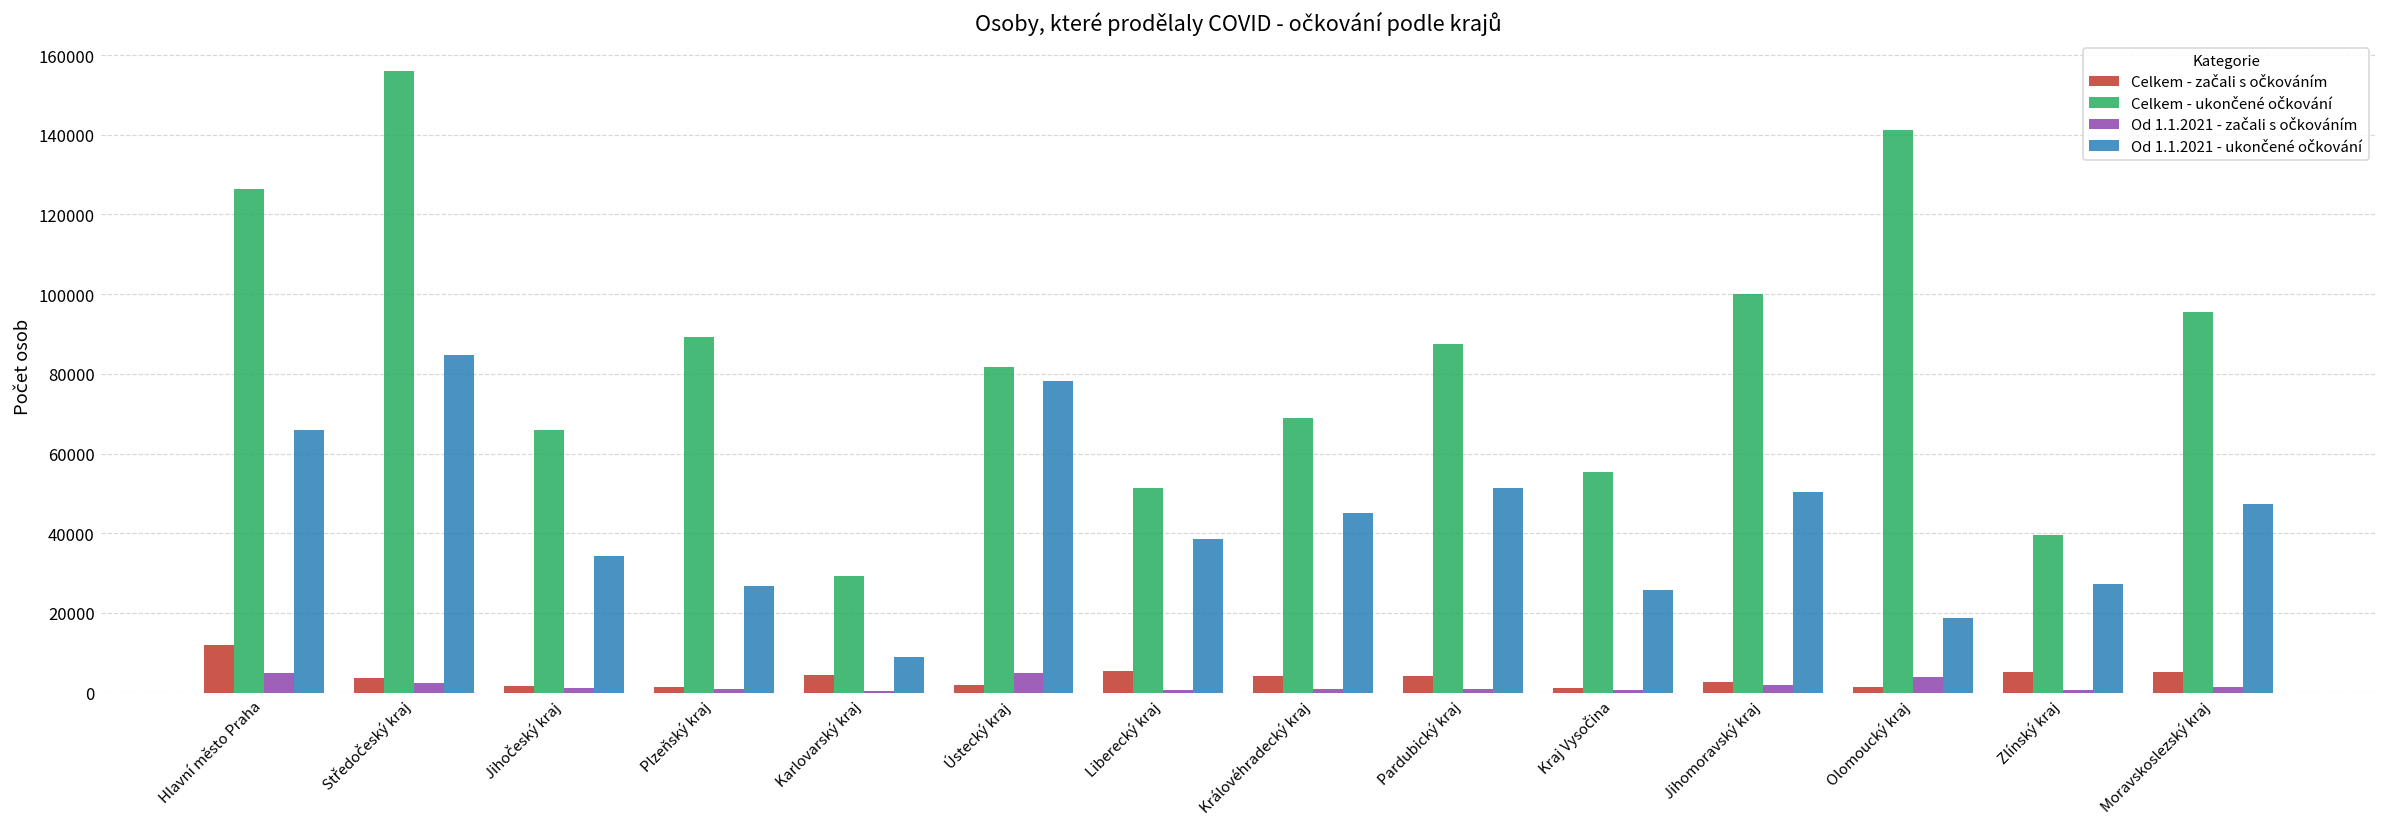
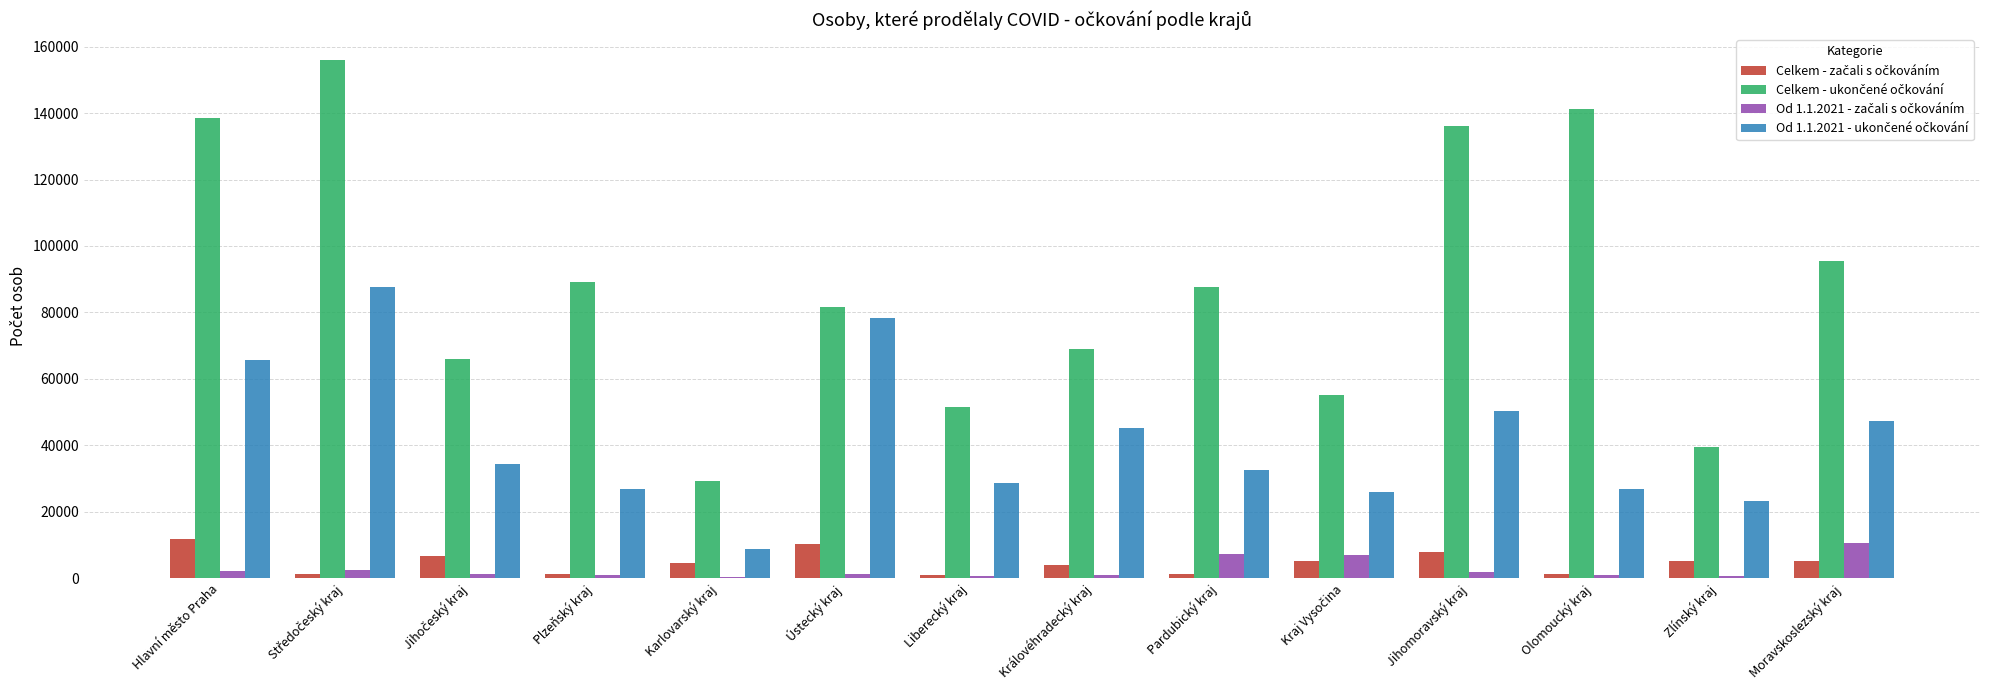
  {
    "Celkem - začali s očkováním": {
      "Hlavní město Praha": 12000,
-     "Středočeský kraj": 4000,
-     "Jihočeský kraj": 2000,
+     "Středočeský kraj": 1000,
+     "Jihočeský kraj": 7000,
      "Plzeňský kraj": 1000,
      "Karlovarský kraj": 4000,
-     "Ústecký kraj": 2000,
-     "Liberecký kraj": 5000,
+     "Ústecký kraj": 10000,
+     "Liberecký kraj": 1000,
      "Královéhradecký kraj": 4000,
-     "Pardubický kraj": 4000,
-     "Kraj Vysočina": 1000,
-     "Jihomoravský kraj": 3000,
+     "Pardubický kraj": 1000,
+     "Kraj Vysočina": 5000,
+     "Jihomoravský kraj": 8000,
      "Olomoucký kraj": 1000,
      "Zlínský kraj": 5000,
      "Moravskoslezský kraj": 5000
    },
    "Celkem - ukončené očkování": {
-     "Hlavní město Praha": 127000,
+     "Hlavní město Praha": 139000,
      "Středočeský kraj": 156000,
      "Jihočeský kraj": 66000,
      "Plzeňský kraj": 89000,
      "Karlovarský kraj": 29000,
      "Ústecký kraj": 82000,
      "Liberecký kraj": 51000,
      "Královéhradecký kraj": 69000,
      "Pardubický kraj": 88000,
      "Kraj Vysočina": 55000,
-     "Jihomoravský kraj": 100000,
+     "Jihomoravský kraj": 136000,
      "Olomoucký kraj": 141000,
      "Zlínský kraj": 40000,
      "Moravskoslezský kraj": 95000
    },
    "Od 1.1.2021 - začali s očkováním": {
-     "Hlavní město Praha": 5000,
+     "Hlavní město Praha": 2000,
      "Středočeský kraj": 2000,
      "Jihočeský kraj": 1000,
      "Plzeňský kraj": 1000,
-     "Ústecký kraj": 5000,
+     "Ústecký kraj": 1000,
      "Královéhradecký kraj": 1000,
-     "Pardubický kraj": 1000,
-     "Kraj Vysočina": 1000,
+     "Pardubický kraj": 7000,
+     "Kraj Vysočina": 7000,
      "Jihomoravský kraj": 2000,
-     "Olomoucký kraj": 4000,
-     "Moravskoslezský kraj": 1000
+     "Olomoucký kraj": 1000,
+     "Moravskoslezský kraj": 11000
    },
    "Od 1.1.2021 - ukončené očkování": {
      "Hlavní město Praha": 66000,
-     "Středočeský kraj": 85000,
+     "Středočeský kraj": 88000,
      "Jihočeský kraj": 34000,
      "Plzeňský kraj": 27000,
      "Karlovarský kraj": 9000,
      "Ústecký kraj": 78000,
-     "Liberecký kraj": 39000,
+     "Liberecký kraj": 29000,
      "Královéhradecký kraj": 45000,
-     "Pardubický kraj": 51000,
+     "Pardubický kraj": 33000,
      "Kraj Vysočina": 26000,
      "Jihomoravský kraj": 50000,
-     "Olomoucký kraj": 19000,
-     "Zlínský kraj": 27000,
+     "Olomoucký kraj": 27000,
+     "Zlínský kraj": 23000,
      "Moravskoslezský kraj": 47000
    }
  }
